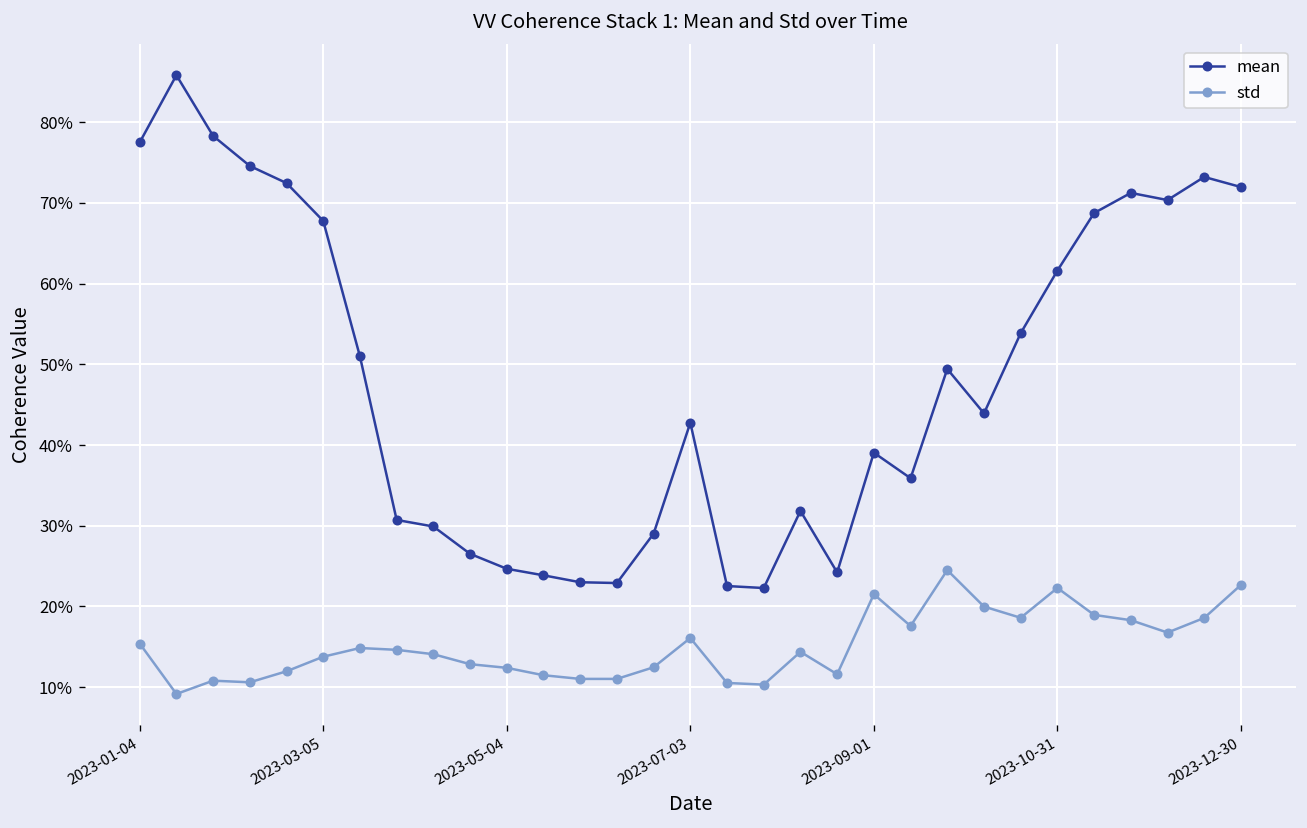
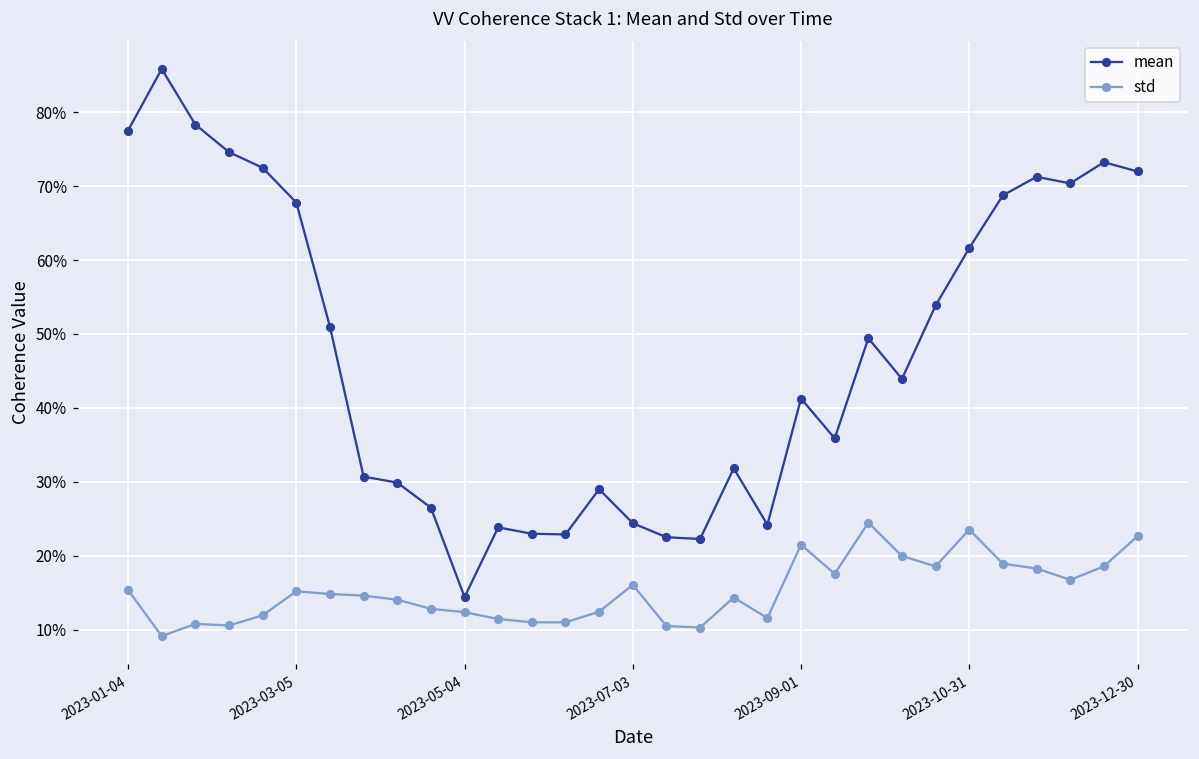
  {
    "mean": {
      "2023-01-04": "78%",
      "2023-03-05": "68%",
-     "2023-05-04": "25%",
-     "2023-07-03": "43%",
-     "2023-09-01": "39%",
+     "2023-05-04": "14%",
+     "2023-07-03": "24%",
+     "2023-09-01": "41%",
      "2023-10-31": "62%",
      "2023-12-30": "72%"
    },
    "std": {
      "2023-01-04": "15%",
-     "2023-03-05": "14%",
+     "2023-03-05": "15%",
      "2023-05-04": "12%",
      "2023-07-03": "16%",
      "2023-09-01": "22%",
-     "2023-10-31": "22%",
+     "2023-10-31": "24%",
      "2023-12-30": "23%"
    }
  }
